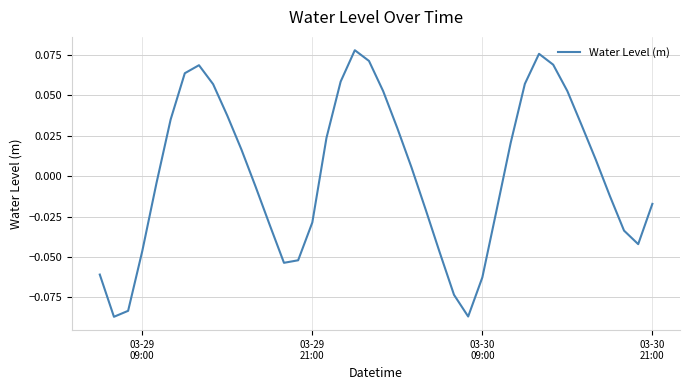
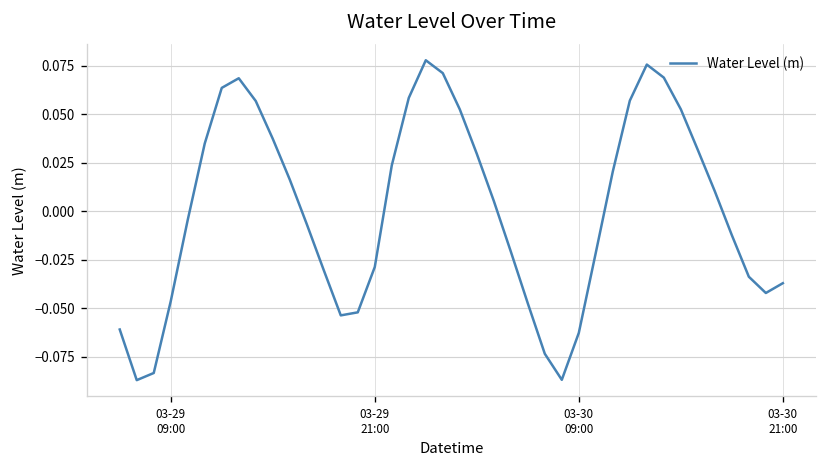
  {
    "03-29 09:00": -0.046,
    "03-29 21:00": -0.029,
    "03-30 09:00": -0.063,
-   "03-30 21:00": -0.017
+   "03-30 21:00": -0.037
  }
